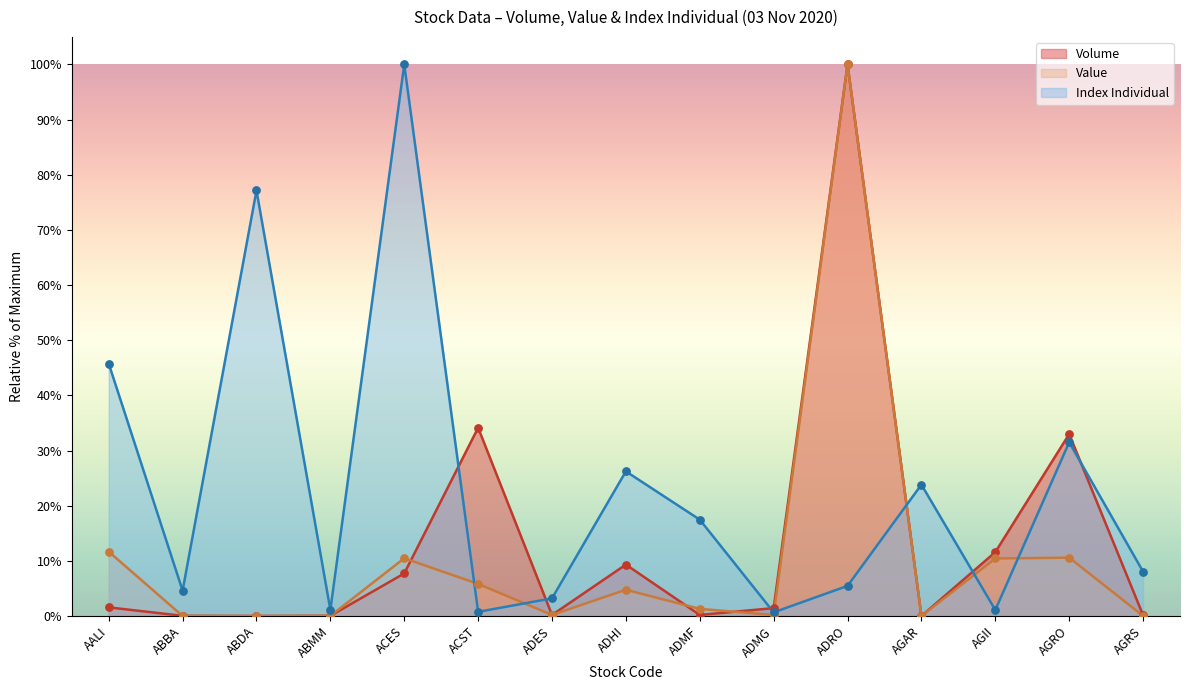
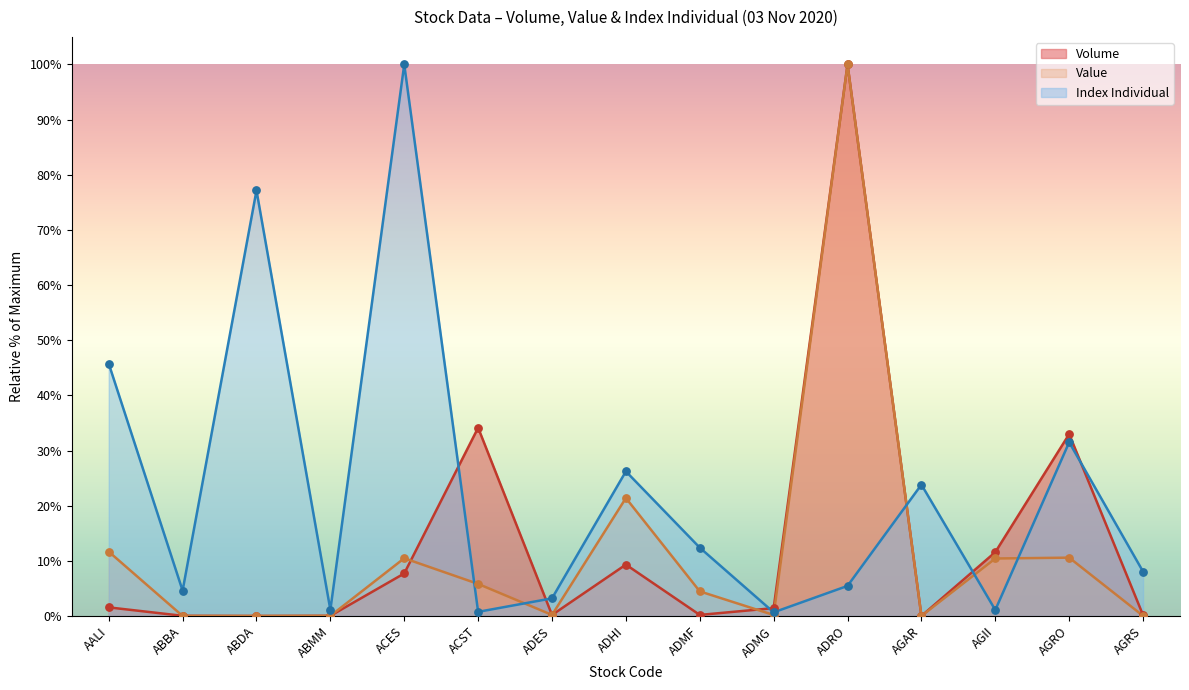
  {
    "Volume": {
      "AALI": "2%",
      "ACES": "8%",
      "ACST": "34%",
      "ADHI": "9%",
      "ADMF": "0%",
      "ADMG": "1%",
      "AGII": "12%",
      "AGRO": "33%"
    },
    "Value": {
      "AALI": "12%",
      "ACES": "10%",
      "ACST": "6%",
-     "ADHI": "5%",
-     "ADMF": "1%",
+     "ADHI": "21%",
+     "ADMF": "4%",
      "ADMG": "0%",
      "AGII": "10%",
      "AGRO": "11%"
    },
    "Index Individual": {
      "AALI": "46%",
      "ABBA": "5%",
      "ABDA": "77%",
      "ABMM": "1%",
      "ACES": "100%",
      "ACST": "1%",
      "ADES": "3%",
      "ADHI": "26%",
-     "ADMF": "17%",
+     "ADMF": "12%",
      "ADMG": "1%",
      "ADRO": "5%",
      "AGAR": "24%",
      "AGII": "1%",
      "AGRO": "32%",
      "AGRS": "8%"
    }
  }
